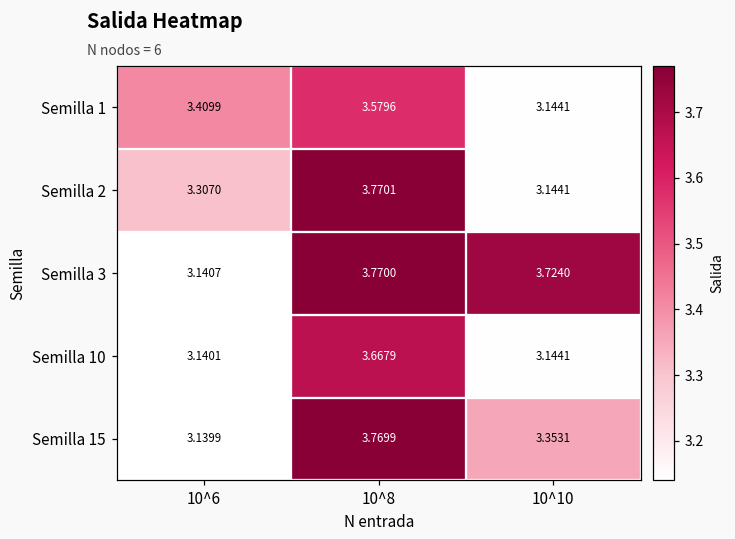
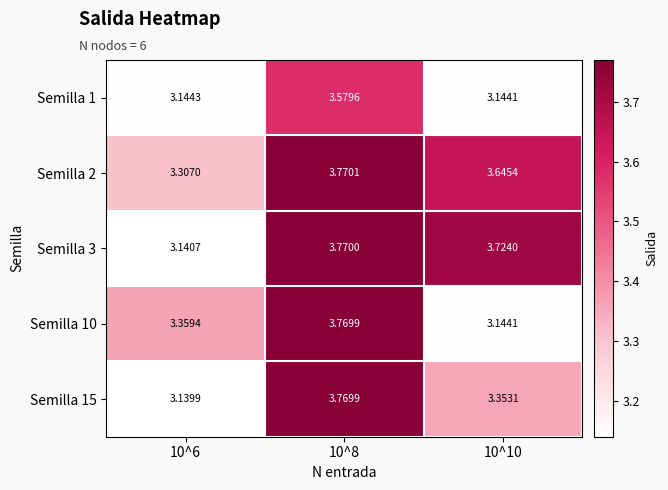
  {
    "Semilla 1": {
-     "10^6": 3.4099,
+     "10^6": 3.1443,
      "10^8": 3.5796,
      "10^10": 3.1441
    },
    "Semilla 2": {
      "10^6": 3.3070,
      "10^8": 3.7701,
-     "10^10": 3.1441
+     "10^10": 3.6454
    },
    "Semilla 3": {
      "10^6": 3.1407,
      "10^8": 3.7700,
      "10^10": 3.7240
    },
    "Semilla 10": {
-     "10^6": 3.1401,
-     "10^8": 3.6679,
+     "10^6": 3.3594,
+     "10^8": 3.7699,
      "10^10": 3.1441
    },
    "Semilla 15": {
      "10^6": 3.1399,
      "10^8": 3.7699,
      "10^10": 3.3531
    }
  }
